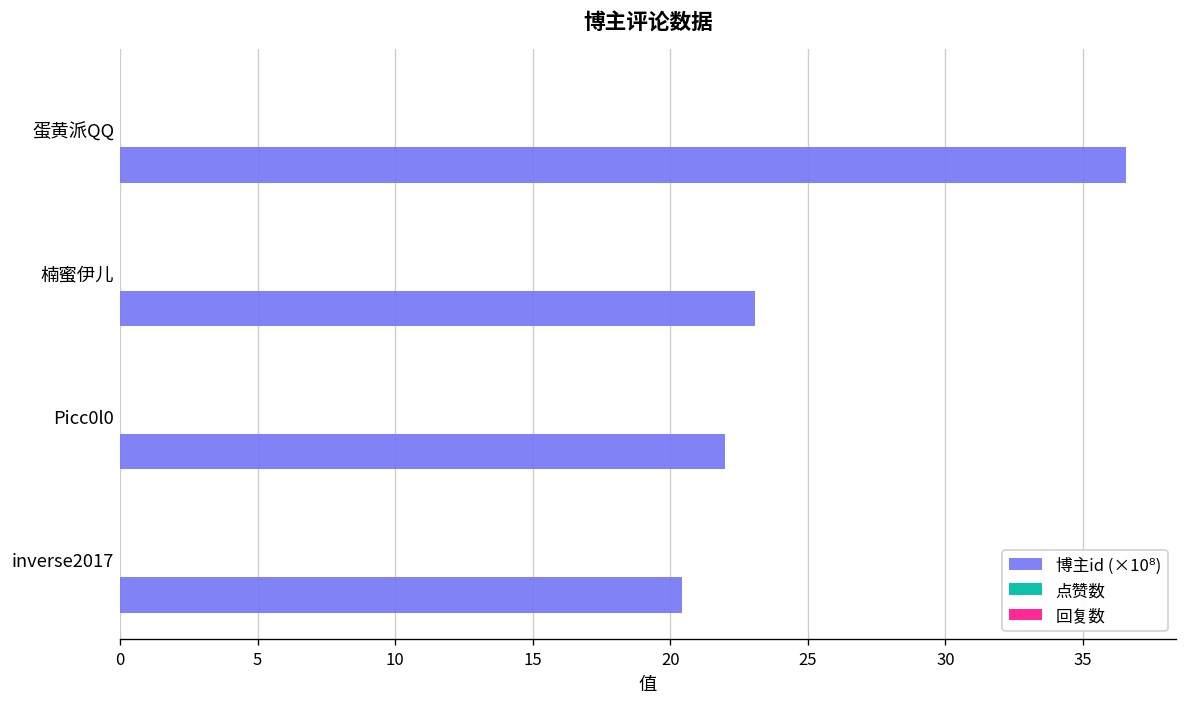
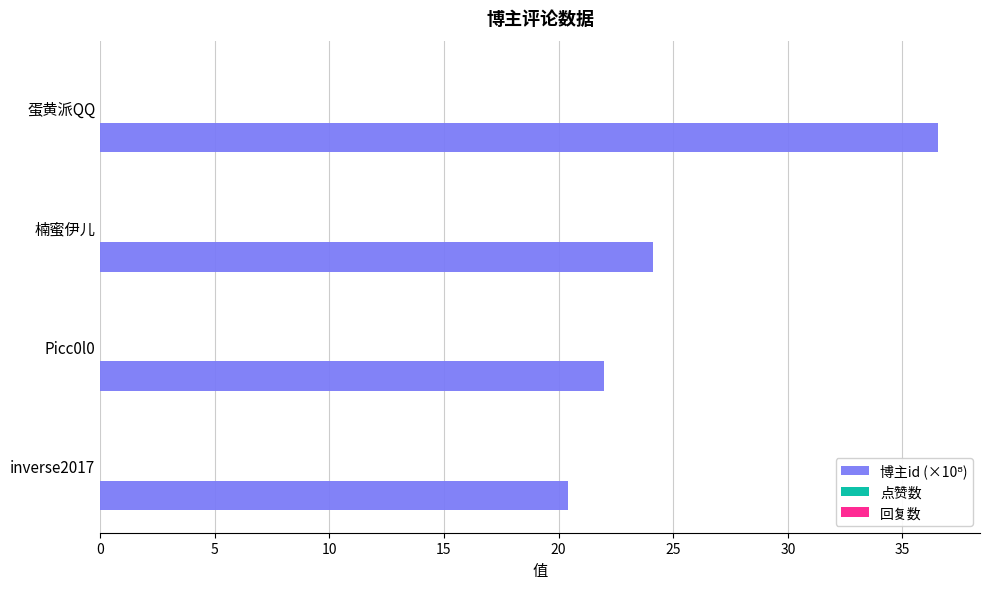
  {
    "博主id (×10⁸)": {
      "蛋黄派QQ": 36.6,
-     "楠蜜伊儿": 23.1,
+     "楠蜜伊儿": 24.1,
      "Picc0l0": 22.0,
      "inverse2017": 20.4
    },
    "点赞数": {
      "蛋黄派QQ": 0.0,
      "楠蜜伊儿": 0.0,
      "Picc0l0": 0.0,
      "inverse2017": 0.0
    },
    "回复数": {
      "蛋黄派QQ": 0.0,
      "楠蜜伊儿": 0.0,
      "Picc0l0": 0.0,
      "inverse2017": 0.0
    }
  }
